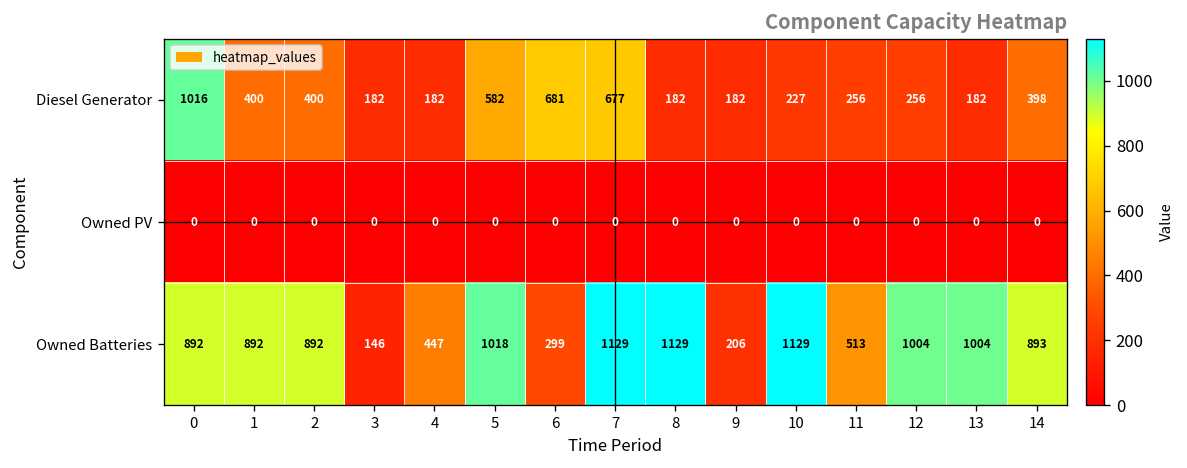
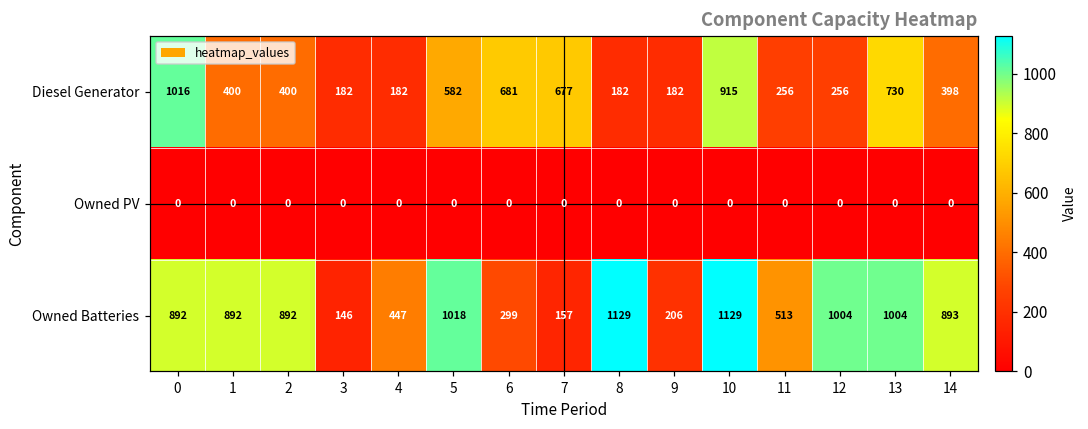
  {
    "Diesel Generator": {
      "0": 1016,
      "1": 400,
      "2": 400,
      "3": 182,
      "4": 182,
      "5": 582,
      "6": 681,
      "7": 677,
      "8": 182,
      "9": 182,
-     "10": 227,
+     "10": 915,
      "11": 256,
      "12": 256,
-     "13": 182,
+     "13": 730,
      "14": 398
    },
    "Owned PV": {
      "0": 0,
      "1": 0,
      "2": 0,
      "3": 0,
      "4": 0,
      "5": 0,
      "6": 0,
      "7": 0,
      "8": 0,
      "9": 0,
      "10": 0,
      "11": 0,
      "12": 0,
      "13": 0,
      "14": 0
    },
    "Owned Batteries": {
      "0": 892,
      "1": 892,
      "2": 892,
      "3": 146,
      "4": 447,
      "5": 1018,
      "6": 299,
-     "7": 1129,
+     "7": 157,
      "8": 1129,
      "9": 206,
      "10": 1129,
      "11": 513,
      "12": 1004,
      "13": 1004,
      "14": 893
    }
  }
